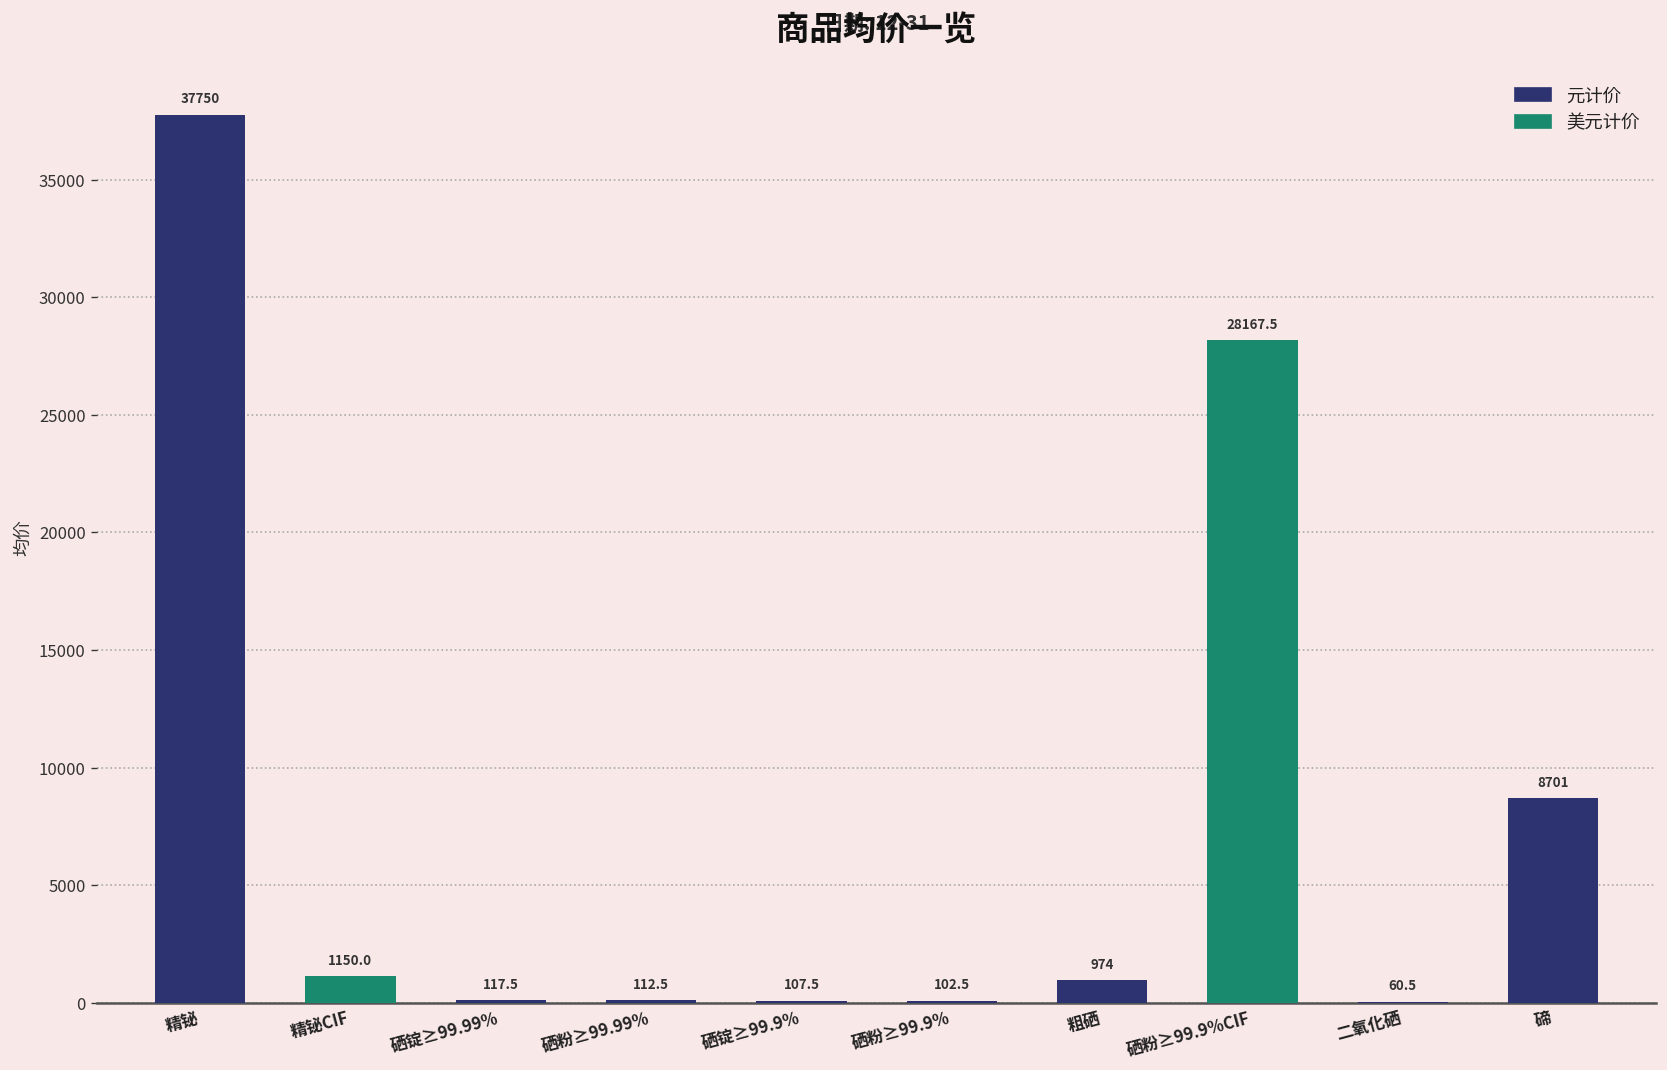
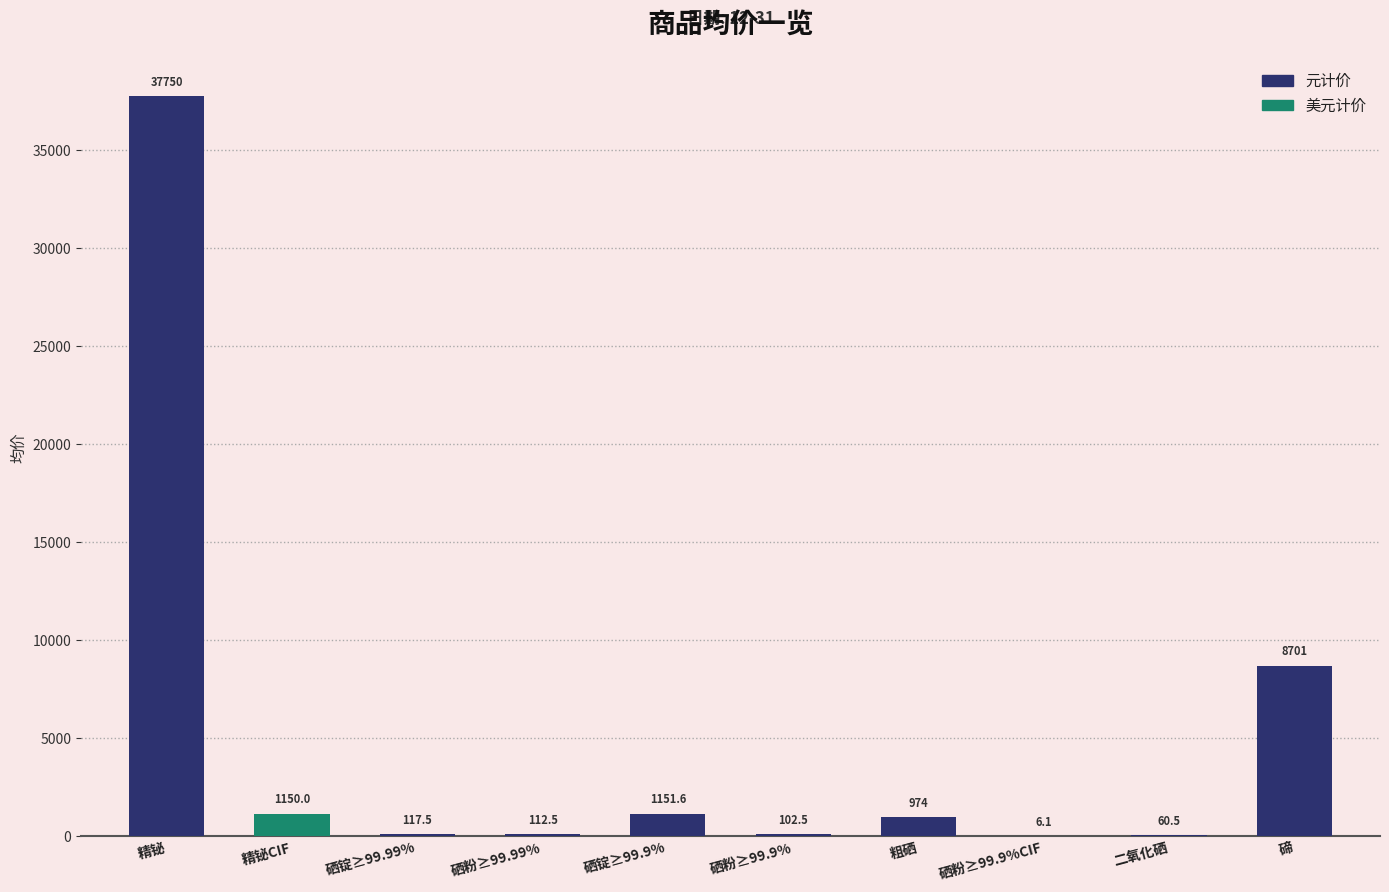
  {
    "精铋": 37750,
    "精铋CIF": 1150.0,
    "硒锭≥99.99%": 117.5,
    "硒粉≥99.99%": 112.5,
-   "硒锭≥99.9%": 107.5,
+   "硒锭≥99.9%": 1151.6,
    "硒粉≥99.9%": 102.5,
    "粗硒": 974,
-   "硒粉≥99.9%CIF": 28167.5,
+   "硒粉≥99.9%CIF": 6.1,
    "二氧化硒": 60.5,
    "碲": 8701
  }
